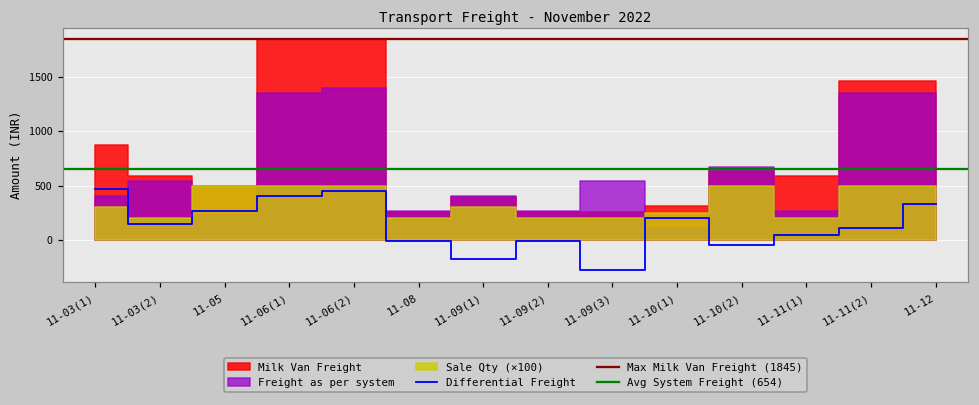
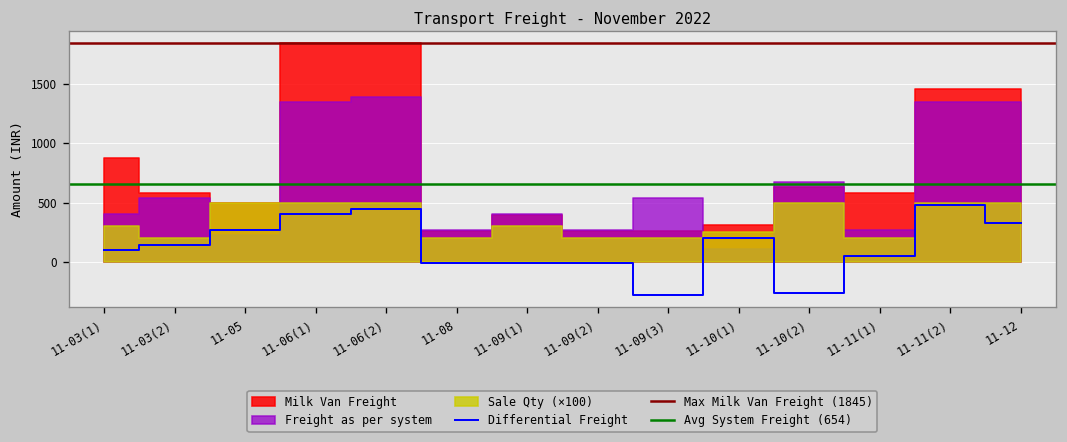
  {
    "Differential Freight": {
-     "11-03(1)": 500,
+     "11-03(1)": 100,
      "11-03(2)": 100,
      "11-05": 300,
      "11-06(1)": 400,
      "11-06(2)": 500,
      "11-08": 0,
-     "11-09(1)": -200,
+     "11-09(1)": 0,
      "11-09(2)": 0,
      "11-09(3)": -300,
      "11-10(1)": 200,
-     "11-10(2)": 0,
+     "11-10(2)": -300,
      "11-11(1)": 0,
-     "11-11(2)": 100,
+     "11-11(2)": 500,
      "11-12": 300
    }
  }
